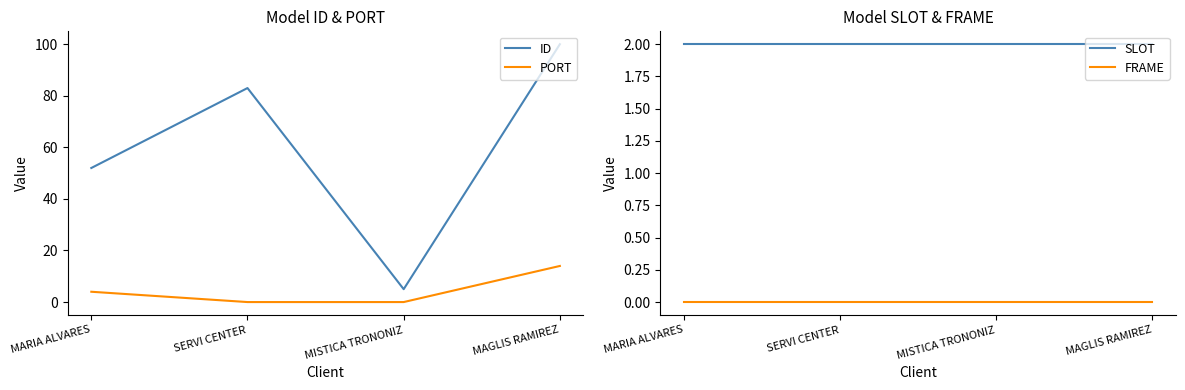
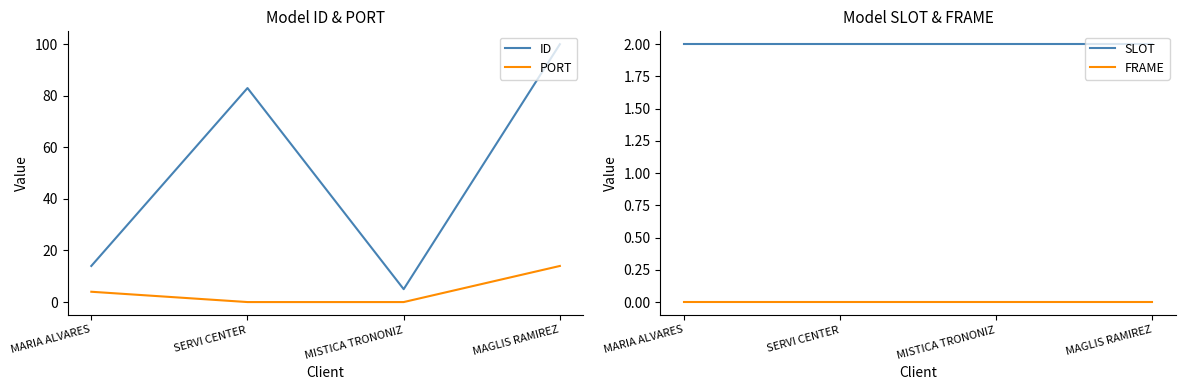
  {
    "Model ID & PORT": {
      "ID": {
-       "MARIA ALVARES": 52,
+       "MARIA ALVARES": 14,
        "SERVI CENTER": 83,
        "MISTICA TRONONIZ": 5
      },
      "PORT": {
        "MARIA ALVARES": 4,
        "SERVI CENTER": 0,
        "MISTICA TRONONIZ": 0,
        "MAGLIS RAMIREZ": 14
      }
    },
    "Model SLOT & FRAME": {
      "SLOT": {
        "MARIA ALVARES": 2.00,
        "SERVI CENTER": 2.00,
        "MISTICA TRONONIZ": 2.00
      },
      "FRAME": {
        "MARIA ALVARES": 0.00,
        "SERVI CENTER": 0.00,
        "MISTICA TRONONIZ": 0.00,
        "MAGLIS RAMIREZ": 0.00
      }
    }
  }
